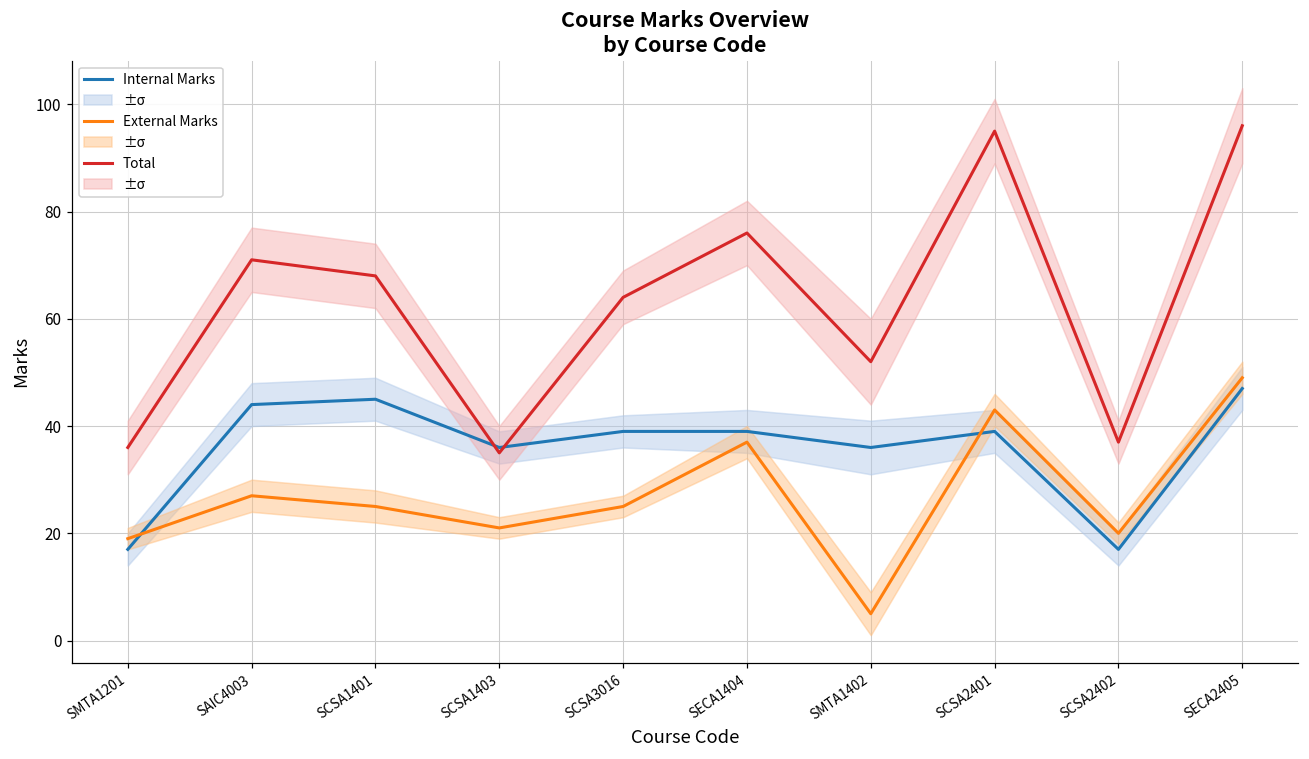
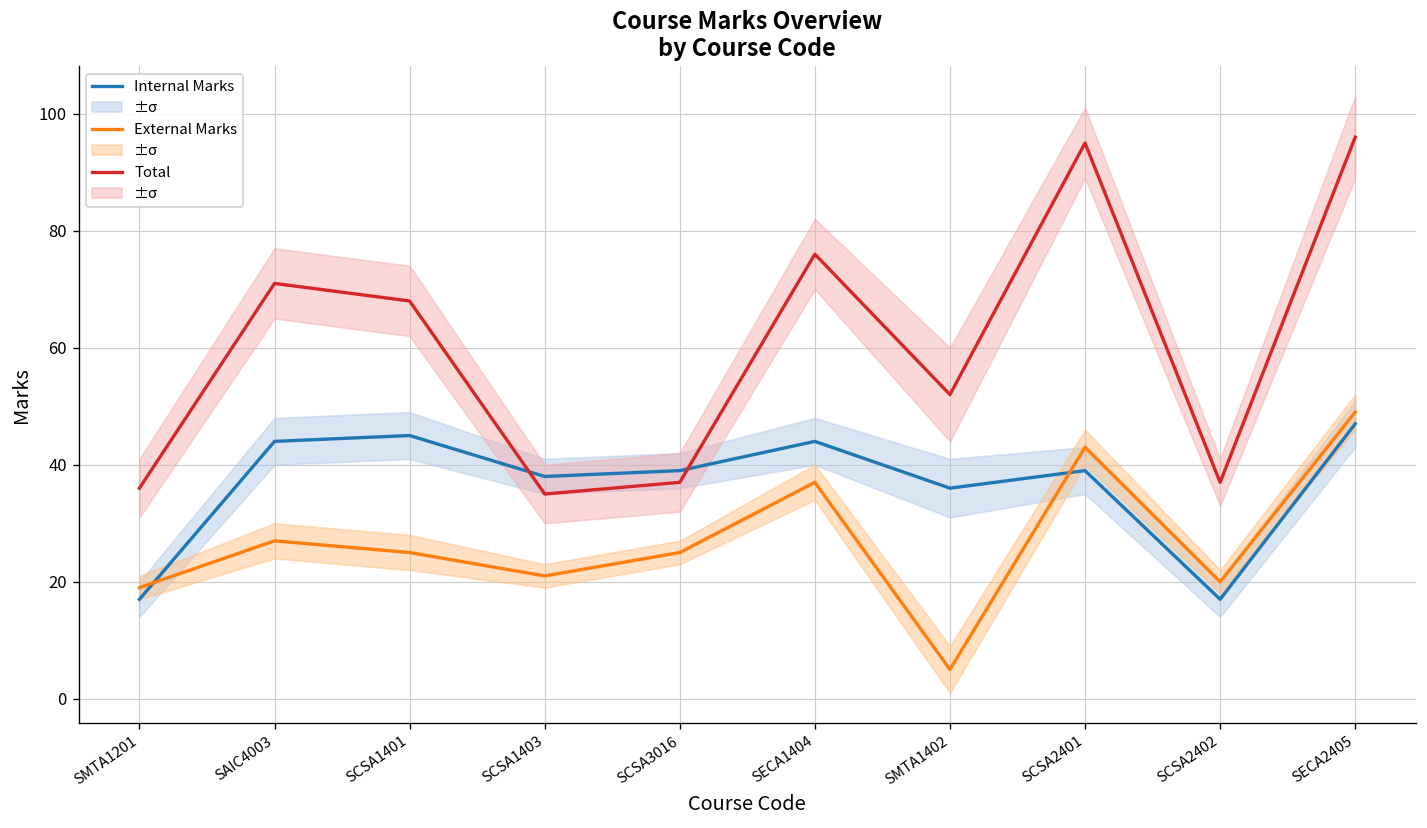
  {
    "Internal Marks": {
      "SMTA1201": 17,
      "SAIC4003": 44,
      "SCSA1401": 45,
-     "SCSA1403": 36,
+     "SCSA1403": 38,
      "SCSA3016": 39,
-     "SECA1404": 39,
+     "SECA1404": 44,
      "SMTA1402": 36,
      "SCSA2401": 39,
      "SCSA2402": 17,
      "SECA2405": 47
    },
    "External Marks": {
      "SMTA1201": 19,
      "SAIC4003": 27,
      "SCSA1401": 25,
      "SCSA1403": 21,
      "SCSA3016": 25,
      "SECA1404": 37,
      "SMTA1402": 5,
      "SECA2405": 49
    },
    "Total": {
      "SMTA1201": 36,
      "SAIC4003": 71,
      "SCSA1401": 68,
      "SCSA1403": 35,
-     "SCSA3016": 64,
+     "SCSA3016": 37,
      "SECA1404": 76,
      "SMTA1402": 52,
      "SCSA2401": 95,
      "SCSA2402": 37,
      "SECA2405": 96
    }
  }
